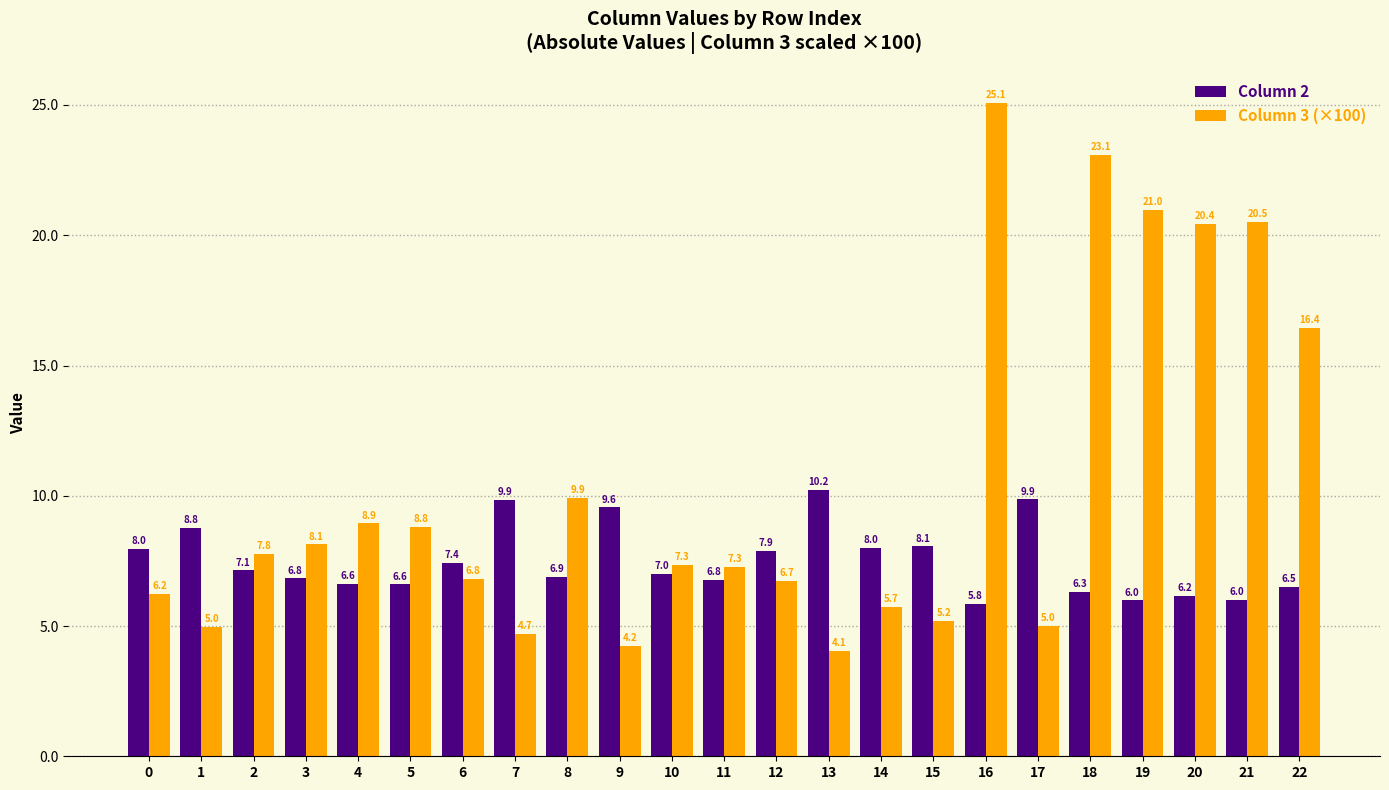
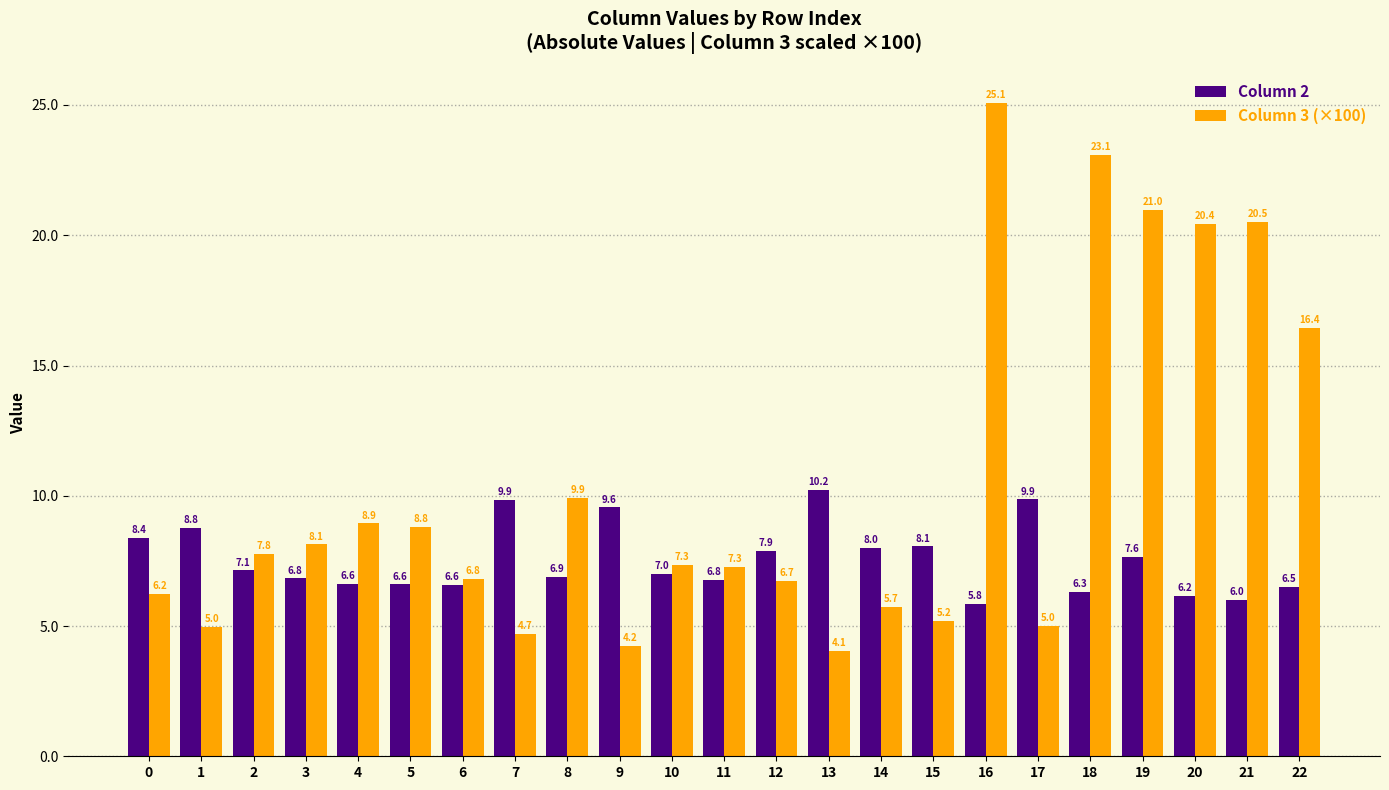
  {
    "Column 2": {
-     "0": 8.0,
+     "0": 8.4,
      "1": 8.8,
      "2": 7.1,
      "3": 6.8,
      "4": 6.6,
      "5": 6.6,
-     "6": 7.4,
+     "6": 6.6,
      "7": 9.9,
      "8": 6.9,
      "9": 9.6,
      "10": 7.0,
      "11": 6.8,
      "12": 7.9,
      "13": 10.2,
      "14": 8.0,
      "15": 8.1,
      "16": 5.8,
      "17": 9.9,
      "18": 6.3,
-     "19": 6.0,
+     "19": 7.6,
      "20": 6.2,
      "21": 6.0,
      "22": 6.5
    },
    "Column 3 (×100)": {
      "0": 6.2,
      "1": 5.0,
      "2": 7.8,
      "3": 8.1,
      "4": 8.9,
      "5": 8.8,
      "6": 6.8,
      "7": 4.7,
      "8": 9.9,
      "9": 4.2,
      "10": 7.3,
      "11": 7.3,
      "12": 6.7,
      "13": 4.1,
      "14": 5.7,
      "15": 5.2,
      "16": 25.1,
      "17": 5.0,
      "18": 23.1,
      "19": 21.0,
      "20": 20.4,
      "21": 20.5,
      "22": 16.4
    }
  }
